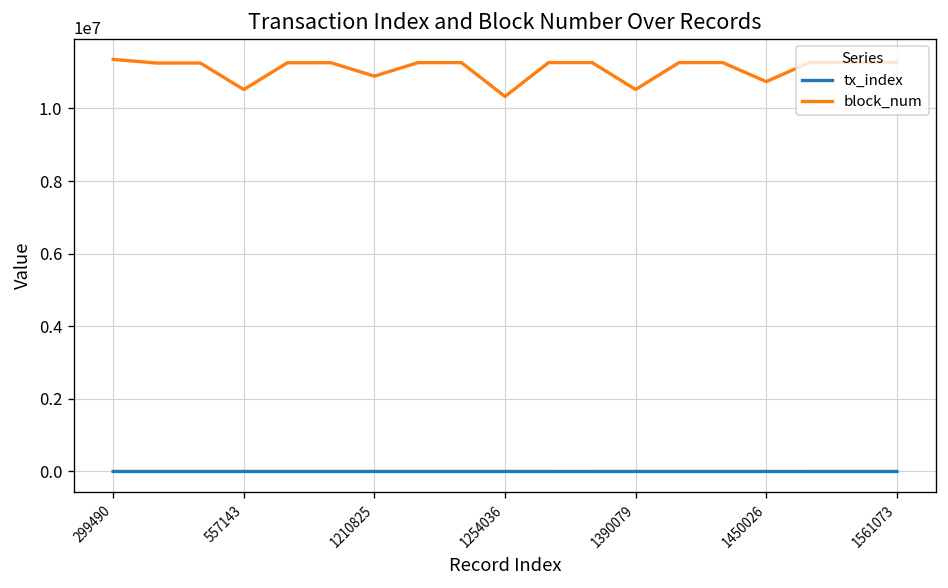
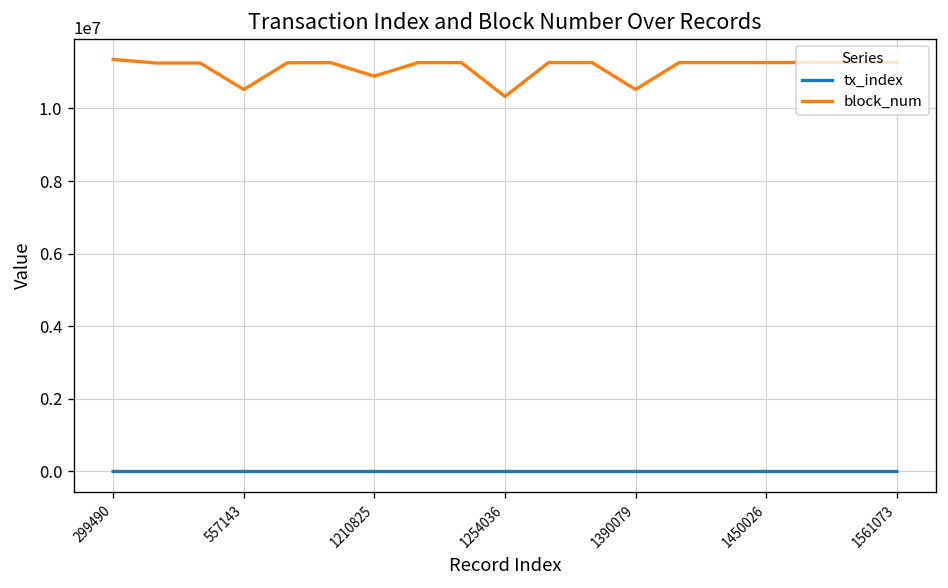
  {
    "tx_index": {
      "299490": 0,
      "557143": 0,
      "1210825": 0,
      "1254036": 0,
      "1390079": 0,
      "1450026": 0,
      "1561073": 0
    },
    "block_num": {
      "299490": 11400000,
      "557143": 10500000,
      "1210825": 10900000,
      "1254036": 10300000,
      "1390079": 10500000,
-     "1450026": 10700000
+     "1450026": 11300000
    }
  }
